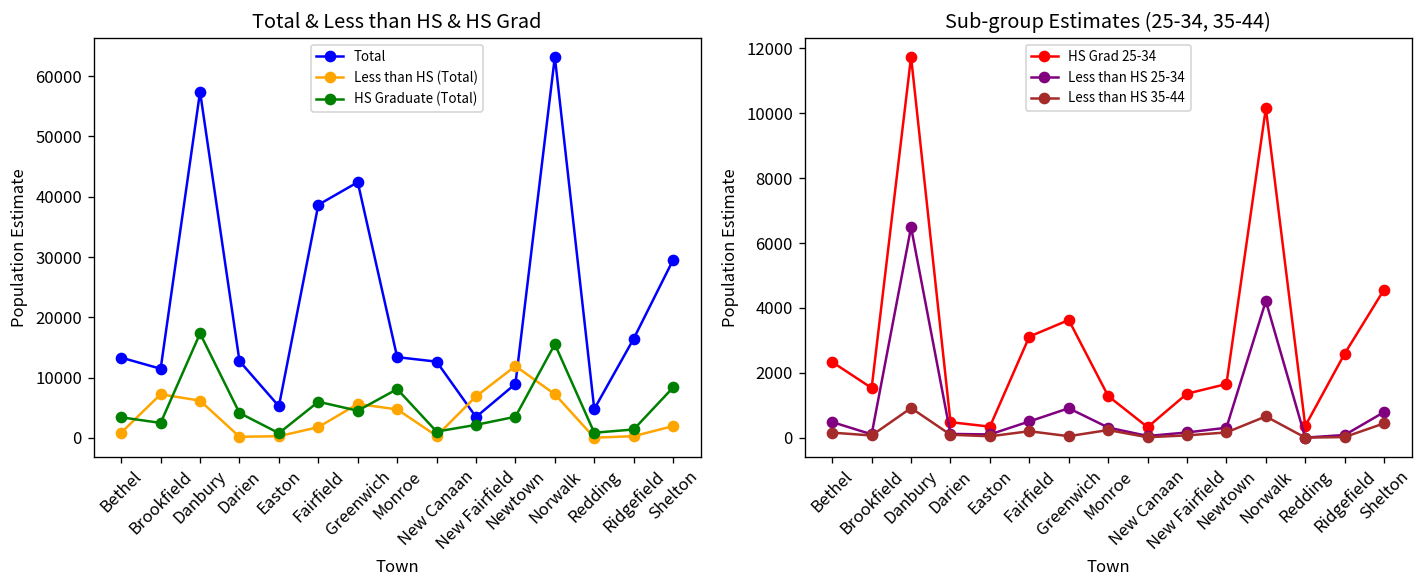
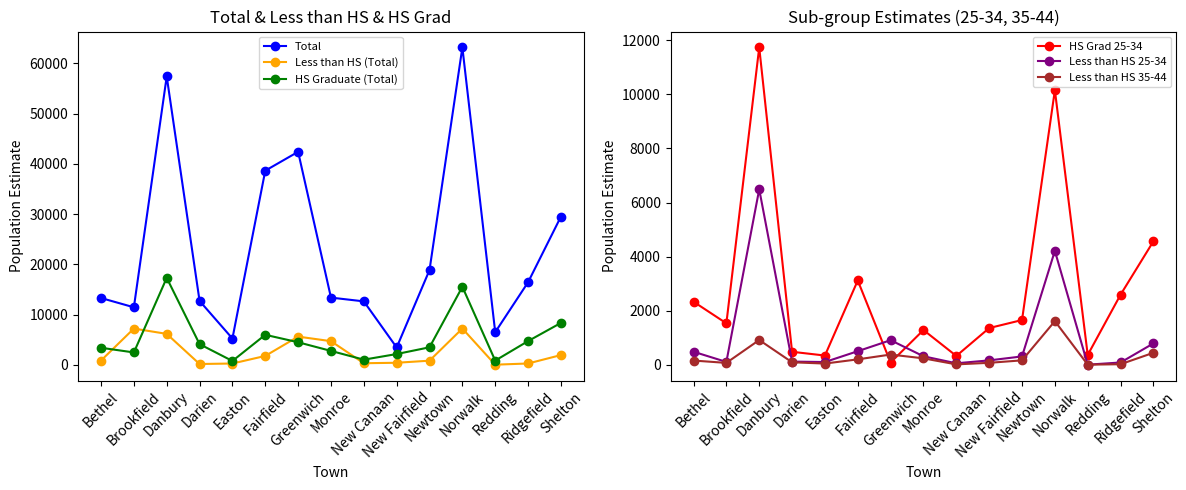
  {
    "Total & Less than HS & HS Grad": {
      "Total": {
        "Bethel": 13000,
        "Brookfield": 11000,
        "Danbury": 57000,
        "Darien": 13000,
        "Easton": 5000,
        "Fairfield": 39000,
        "Greenwich": 42000,
        "Monroe": 13000,
        "New Canaan": 13000,
        "New Fairfield": 3000,
-       "Newtown": 9000,
+       "Newtown": 19000,
        "Norwalk": 63000,
-       "Redding": 5000,
+       "Redding": 7000,
        "Ridgefield": 16000,
        "Shelton": 30000
      },
      "Less than HS (Total)": {
        "Bethel": 1000,
        "Brookfield": 7000,
        "Danbury": 6000,
        "Darien": 0,
        "Fairfield": 2000,
        "Greenwich": 6000,
        "Monroe": 5000,
        "New Canaan": 0,
-       "New Fairfield": 7000,
-       "Newtown": 12000,
+       "New Fairfield": 0,
+       "Newtown": 1000,
        "Norwalk": 7000,
        "Redding": 0,
        "Ridgefield": 0,
        "Shelton": 2000
      },
      "HS Graduate (Total)": {
        "Bethel": 3000,
        "Brookfield": 2000,
        "Danbury": 17000,
        "Darien": 4000,
        "Fairfield": 6000,
        "Greenwich": 5000,
-       "Monroe": 8000,
+       "Monroe": 3000,
        "New Canaan": 1000,
        "New Fairfield": 2000,
        "Newtown": 4000,
        "Norwalk": 16000,
        "Redding": 1000,
-       "Ridgefield": 1000,
+       "Ridgefield": 5000,
        "Shelton": 8000
      }
    },
    "Sub-group Estimates (25-34, 35-44)": {
      "HS Grad 25-34": {
        "Bethel": 2300,
        "Brookfield": 1500,
        "Danbury": 11700,
        "Darien": 500,
        "Easton": 300,
        "Fairfield": 3100,
-       "Greenwich": 3600,
+       "Greenwich": 100,
        "Monroe": 1300,
        "New Canaan": 300,
        "New Fairfield": 1400,
        "Newtown": 1700,
        "Norwalk": 10200,
        "Redding": 400,
        "Ridgefield": 2600,
        "Shelton": 4600
      },
      "Less than HS 25-34": {
        "Bethel": 500,
        "Danbury": 6500,
        "Fairfield": 500,
        "Greenwich": 900,
        "Newtown": 300,
        "Norwalk": 4200,
        "Shelton": 800
      },
      "Less than HS 35-44": {
        "Bethel": 200,
        "Danbury": 900,
        "Fairfield": 200,
-       "Greenwich": 0,
+       "Greenwich": 400,
        "Newtown": 200,
-       "Norwalk": 700,
+       "Norwalk": 1600,
        "Shelton": 400
      }
    }
  }
